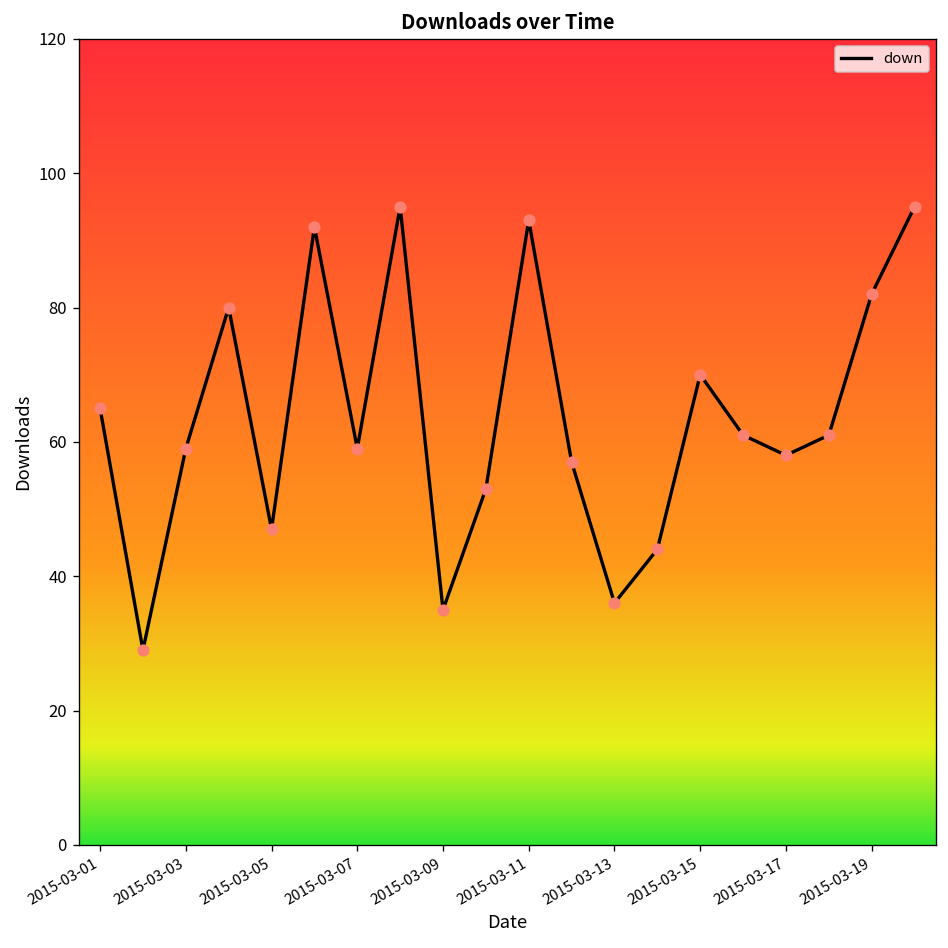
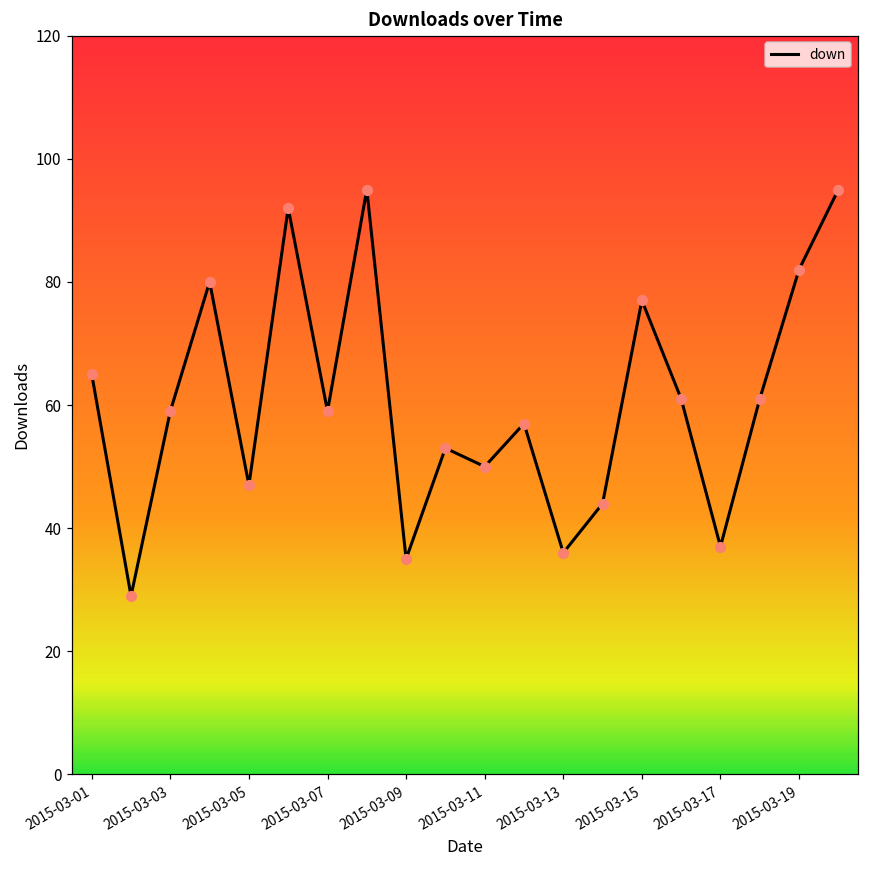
  {
    "2015-03-01": 65,
    "2015-03-03": 59,
    "2015-03-05": 47,
    "2015-03-07": 59,
    "2015-03-09": 35,
-   "2015-03-11": 93,
+   "2015-03-11": 50,
    "2015-03-13": 36,
-   "2015-03-15": 70,
-   "2015-03-17": 58,
+   "2015-03-15": 77,
+   "2015-03-17": 37,
    "2015-03-19": 82
  }
